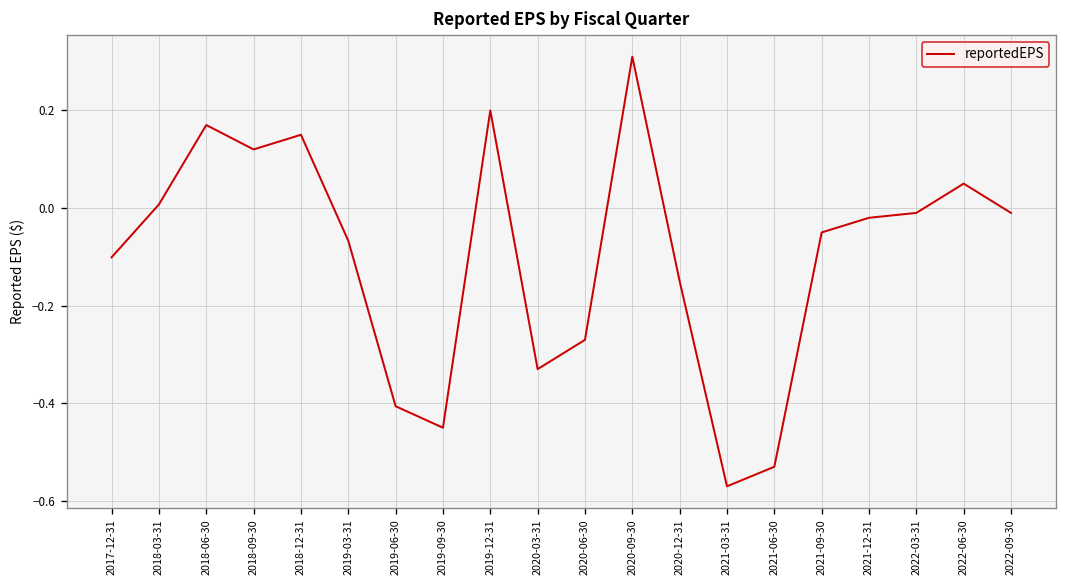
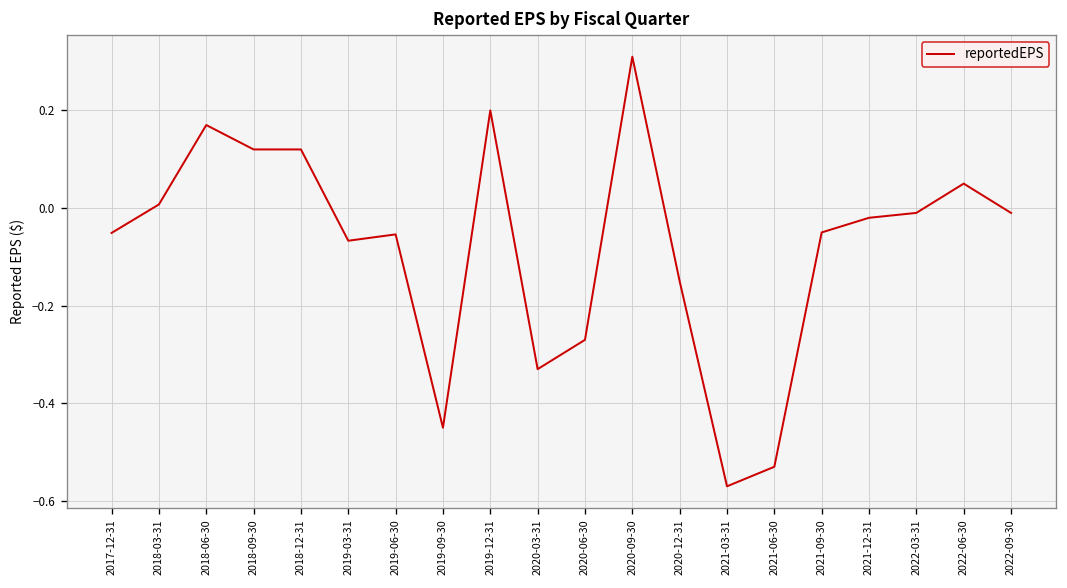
  {
-   "2017-12-31": -0.10,
+   "2017-12-31": -0.05,
    "2018-03-31": 0.01,
    "2018-06-30": 0.17,
    "2018-09-30": 0.12,
-   "2018-12-31": 0.15,
+   "2018-12-31": 0.12,
    "2019-03-31": -0.07,
-   "2019-06-30": -0.41,
+   "2019-06-30": -0.05,
    "2019-09-30": -0.45,
    "2019-12-31": 0.20,
    "2020-03-31": -0.33,
    "2020-06-30": -0.27,
    "2020-09-30": 0.31,
    "2020-12-31": -0.15,
    "2021-03-31": -0.57,
    "2021-06-30": -0.53,
    "2021-09-30": -0.05,
    "2021-12-31": -0.02,
    "2022-03-31": -0.01,
    "2022-06-30": 0.05,
    "2022-09-30": -0.01
  }
